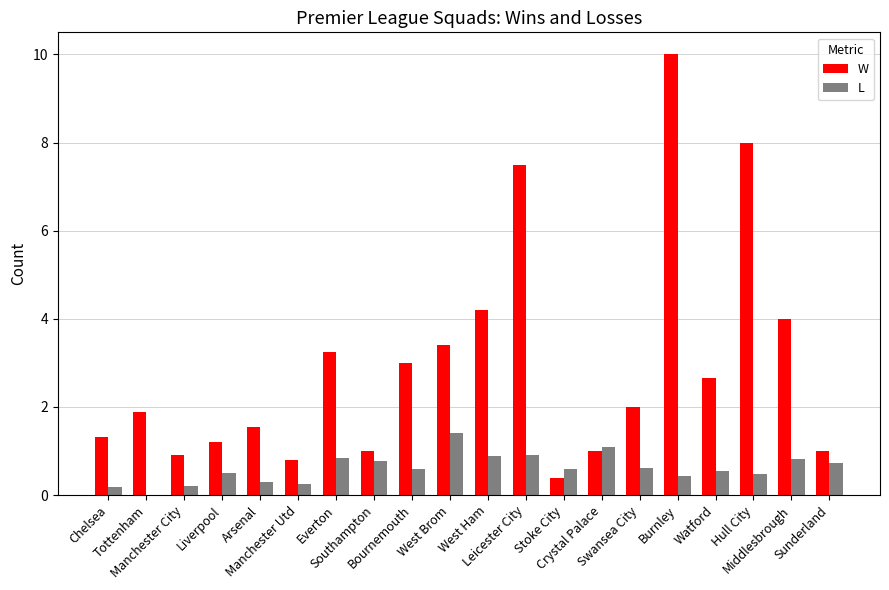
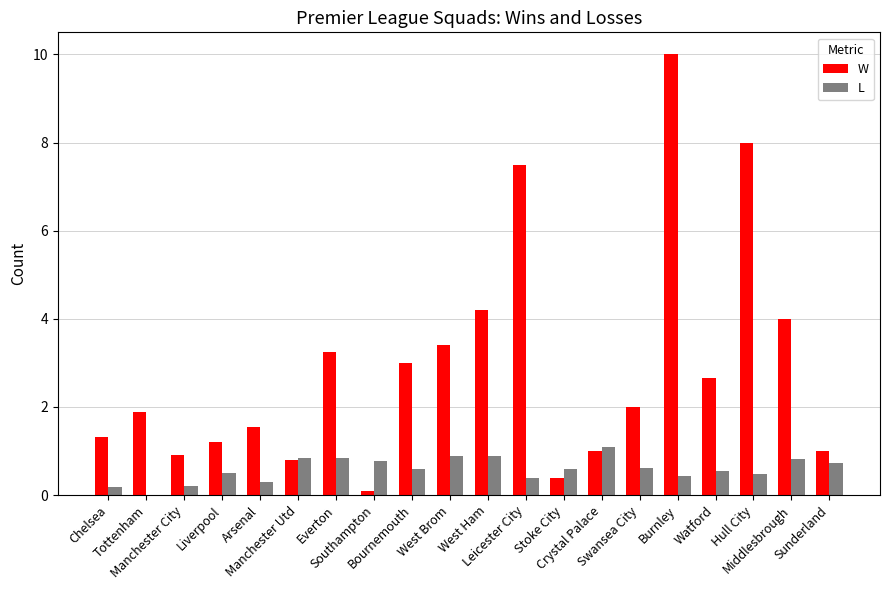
  {
    "W": {
      "Chelsea": 1.3,
      "Tottenham": 1.9,
      "Manchester City": 0.9,
      "Liverpool": 1.2,
      "Arsenal": 1.6,
      "Manchester Utd": 0.8,
      "Everton": 3.3,
-     "Southampton": 1.0,
+     "Southampton": 0.1,
      "Bournemouth": 3.0,
      "West Brom": 3.4,
      "West Ham": 4.2,
      "Leicester City": 7.5,
      "Stoke City": 0.4,
      "Crystal Palace": 1.0,
      "Swansea City": 2.0,
      "Burnley": 10.0,
      "Watford": 2.7,
      "Hull City": 8.0,
      "Middlesbrough": 4.0,
      "Sunderland": 1.0
    },
    "L": {
      "Chelsea": 0.2,
      "Tottenham": 0.0,
      "Manchester City": 0.2,
      "Liverpool": 0.5,
      "Arsenal": 0.3,
-     "Manchester Utd": 0.3,
+     "Manchester Utd": 0.8,
      "Everton": 0.8,
      "Southampton": 0.8,
      "Bournemouth": 0.6,
-     "West Brom": 1.4,
+     "West Brom": 0.9,
      "West Ham": 0.9,
-     "Leicester City": 0.9,
+     "Leicester City": 0.4,
      "Stoke City": 0.6,
      "Crystal Palace": 1.1,
      "Swansea City": 0.6,
      "Burnley": 0.4,
      "Watford": 0.5,
      "Hull City": 0.5,
      "Middlesbrough": 0.8,
      "Sunderland": 0.7
    }
  }
